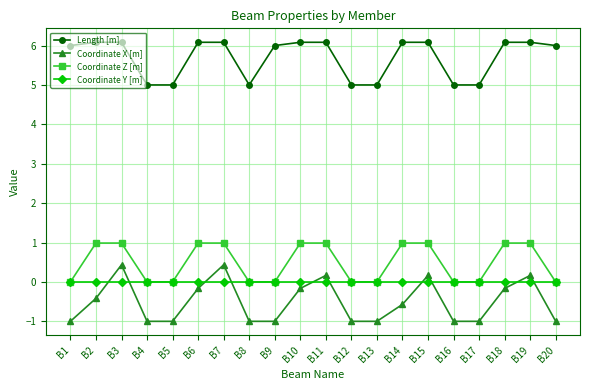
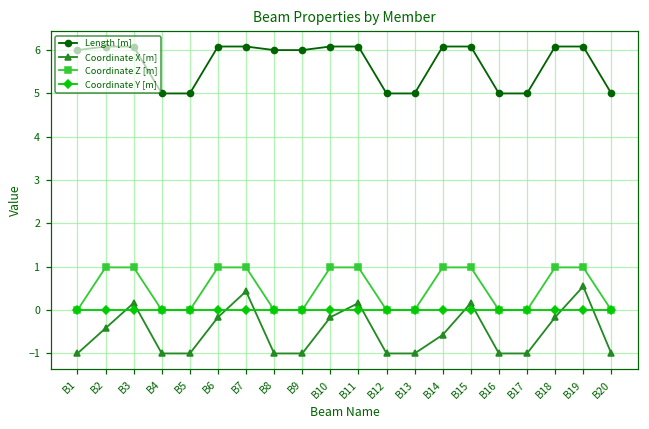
  {
    "Length [m]": {
      "B4": 5,
      "B5": 5,
      "B6": 6.1,
      "B7": 6.1,
-     "B8": 5,
+     "B8": 6,
      "B9": 6,
      "B10": 6.1,
      "B11": 6.1,
      "B12": 5,
      "B13": 5,
      "B14": 6.1,
      "B15": 6.1,
      "B16": 5,
      "B17": 5,
      "B18": 6.1,
      "B19": 6.1,
-     "B20": 6
+     "B20": 5
    },
    "Coordinate X [m]": {
      "B1": -1.0,
      "B2": -0.4,
-     "B3": 0.4,
+     "B3": 0.2,
      "B4": -1.0,
      "B5": -1.0,
      "B6": -0.2,
      "B7": 0.4,
      "B8": -1.0,
      "B9": -1.0,
      "B10": -0.2,
      "B11": 0.2,
      "B12": -1.0,
      "B13": -1.0,
      "B14": -0.6,
      "B15": 0.2,
      "B16": -1.0,
      "B17": -1.0,
      "B18": -0.2,
-     "B19": 0.2,
+     "B19": 0.5,
      "B20": -1.0
    },
    "Coordinate Z [m]": {
      "B2": 1.0,
      "B3": 1.0,
      "B6": 1.0,
      "B7": 1.0,
      "B10": 1.0,
      "B11": 1.0,
      "B14": 1.0,
      "B15": 1.0,
      "B18": 1.0,
      "B19": 1.0
    },
    "Coordinate Y [m]": {
      "B2": 0.0,
      "B3": 0.0,
      "B6": 0.0,
      "B7": 0.0,
      "B10": 0.0,
      "B11": 0.0,
      "B14": 0.0,
      "B15": 0.0,
      "B18": 0.0,
      "B19": 0.0
    }
  }
